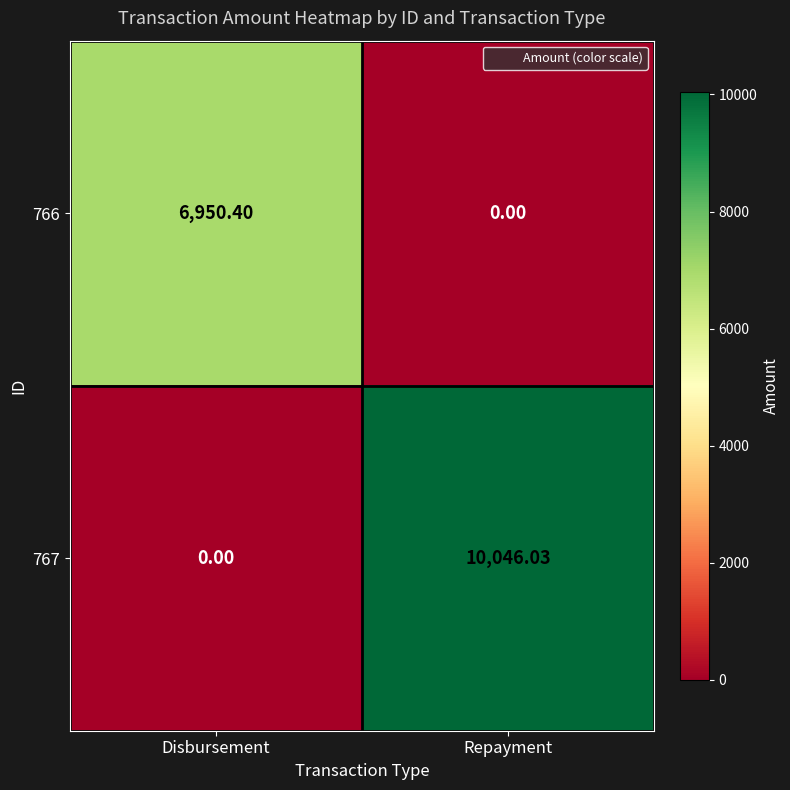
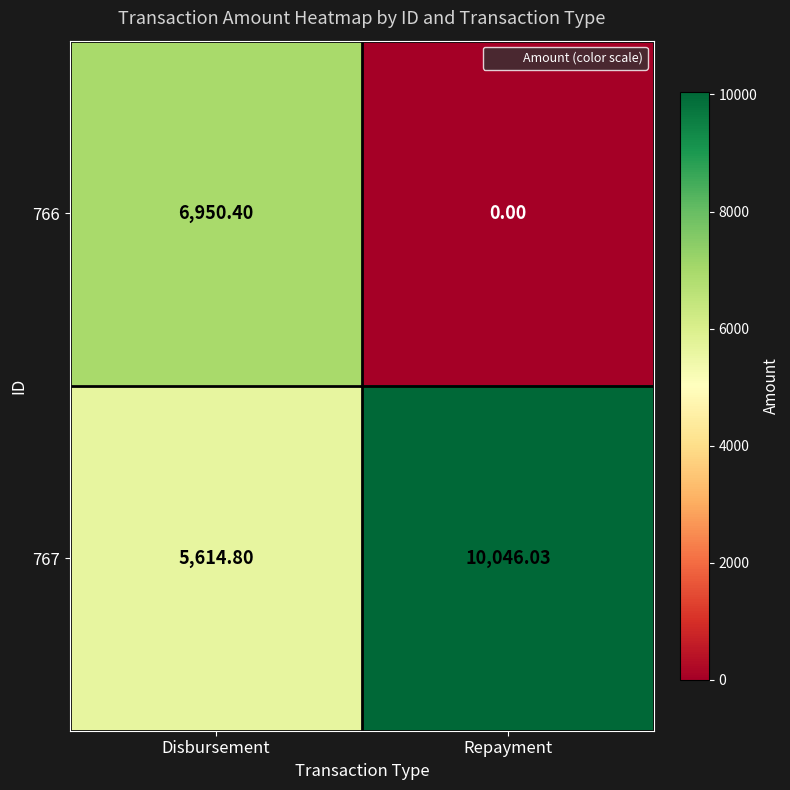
  {
    "766": {
      "Disbursement": "6,950.40",
      "Repayment": "0.00"
    },
    "767": {
-     "Disbursement": "0.00",
+     "Disbursement": "5,614.80",
      "Repayment": "10,046.03"
    }
  }
